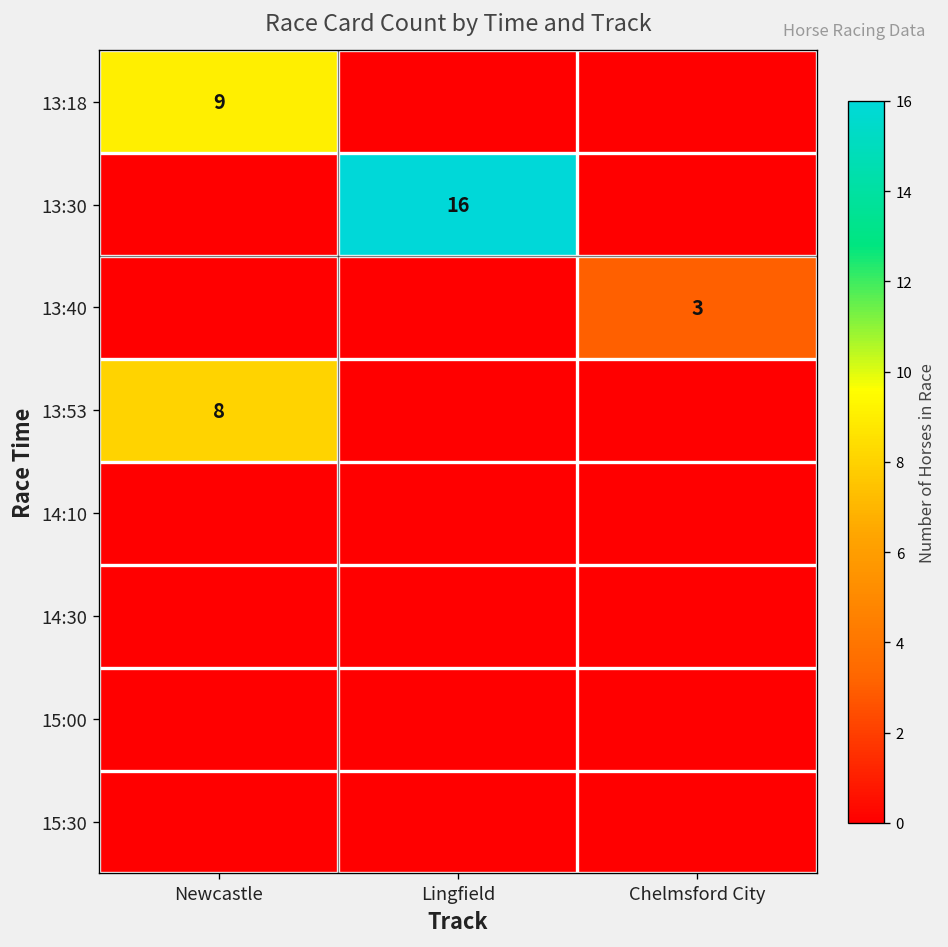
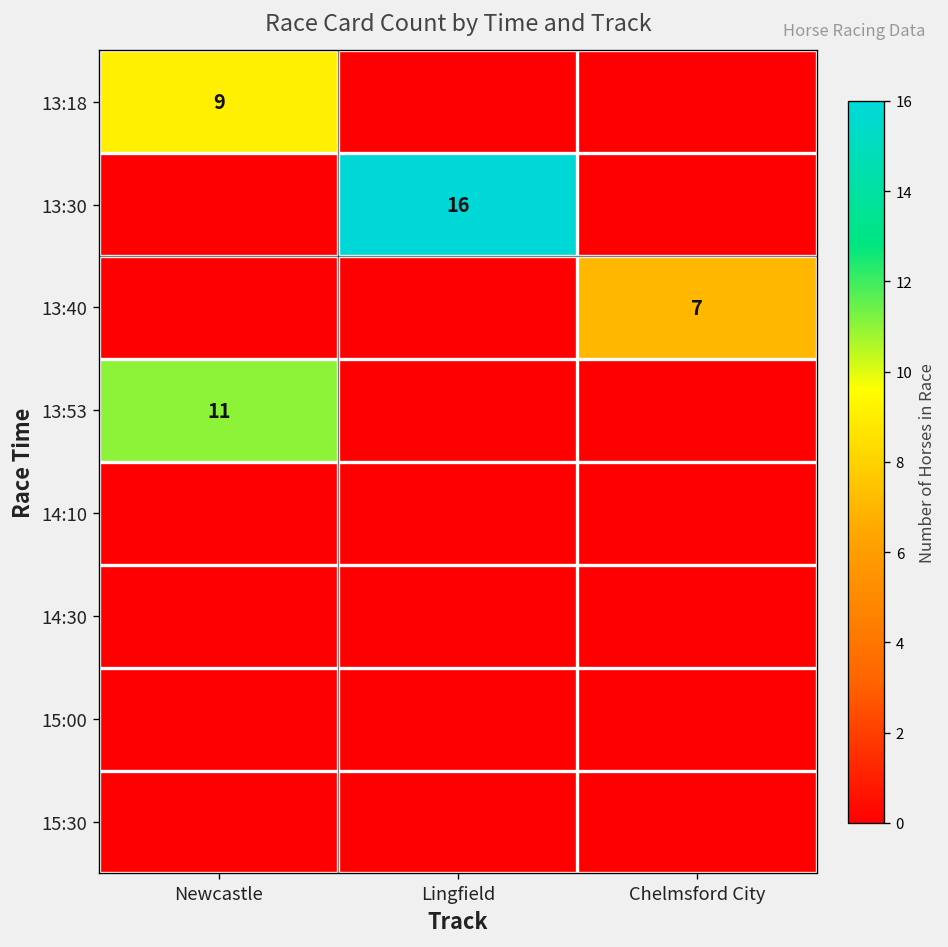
  {
    "13:18": {
      "Newcastle": 9
    },
    "13:30": {
      "Lingfield": 16
    },
    "13:40": {
-     "Chelmsford City": 3
+     "Chelmsford City": 7
    },
    "13:53": {
-     "Newcastle": 8
+     "Newcastle": 11
    }
  }
